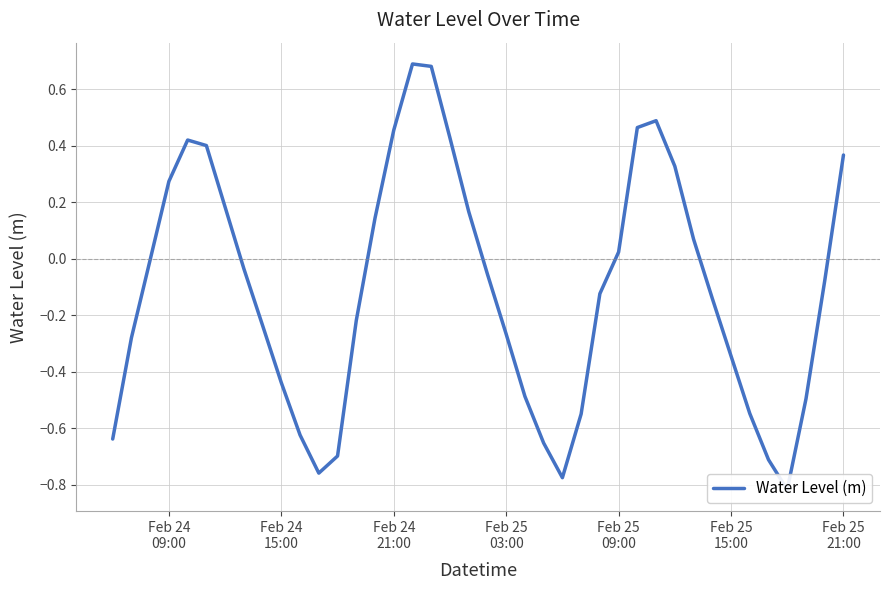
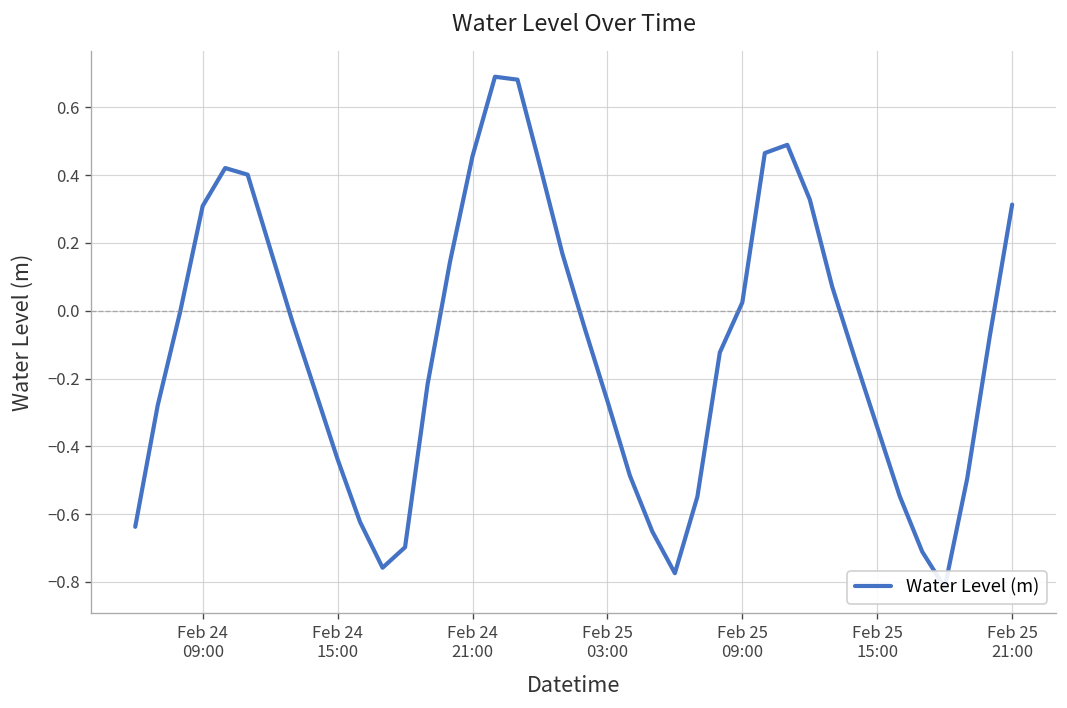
  {
-   "Feb 24 09:00": 0.27,
+   "Feb 24 09:00": 0.31,
    "Feb 24 15:00": -0.44,
    "Feb 24 21:00": 0.46,
    "Feb 25 03:00": -0.27,
    "Feb 25 09:00": 0.02,
    "Feb 25 15:00": -0.34,
-   "Feb 25 21:00": 0.37
+   "Feb 25 21:00": 0.31
  }
